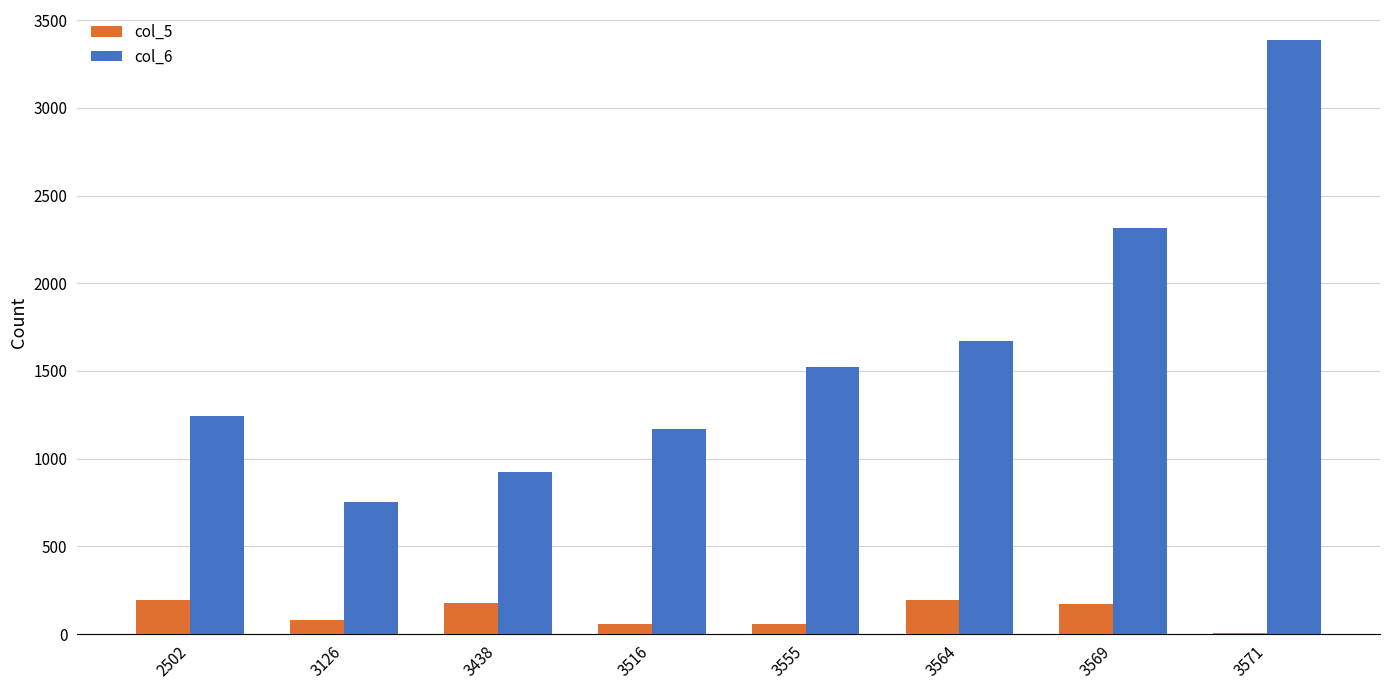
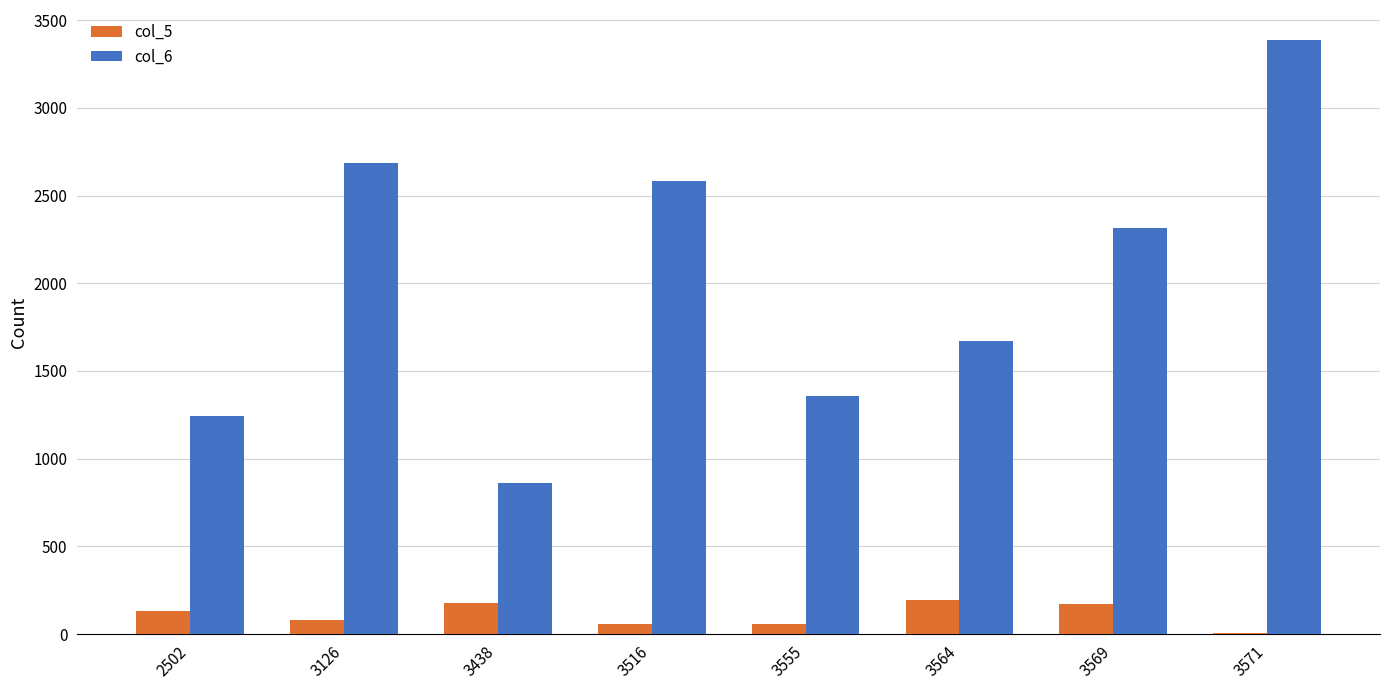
  {
    "col_5": {
-     "2502": 190,
+     "2502": 130,
      "3126": 80,
      "3438": 180,
      "3516": 60,
      "3555": 60,
      "3564": 190,
      "3569": 170
    },
    "col_6": {
      "2502": 1250,
-     "3126": 750,
-     "3438": 930,
-     "3516": 1170,
-     "3555": 1520,
+     "3126": 2690,
+     "3438": 860,
+     "3516": 2580,
+     "3555": 1360,
      "3564": 1670,
      "3569": 2310,
      "3571": 3390
    }
  }
